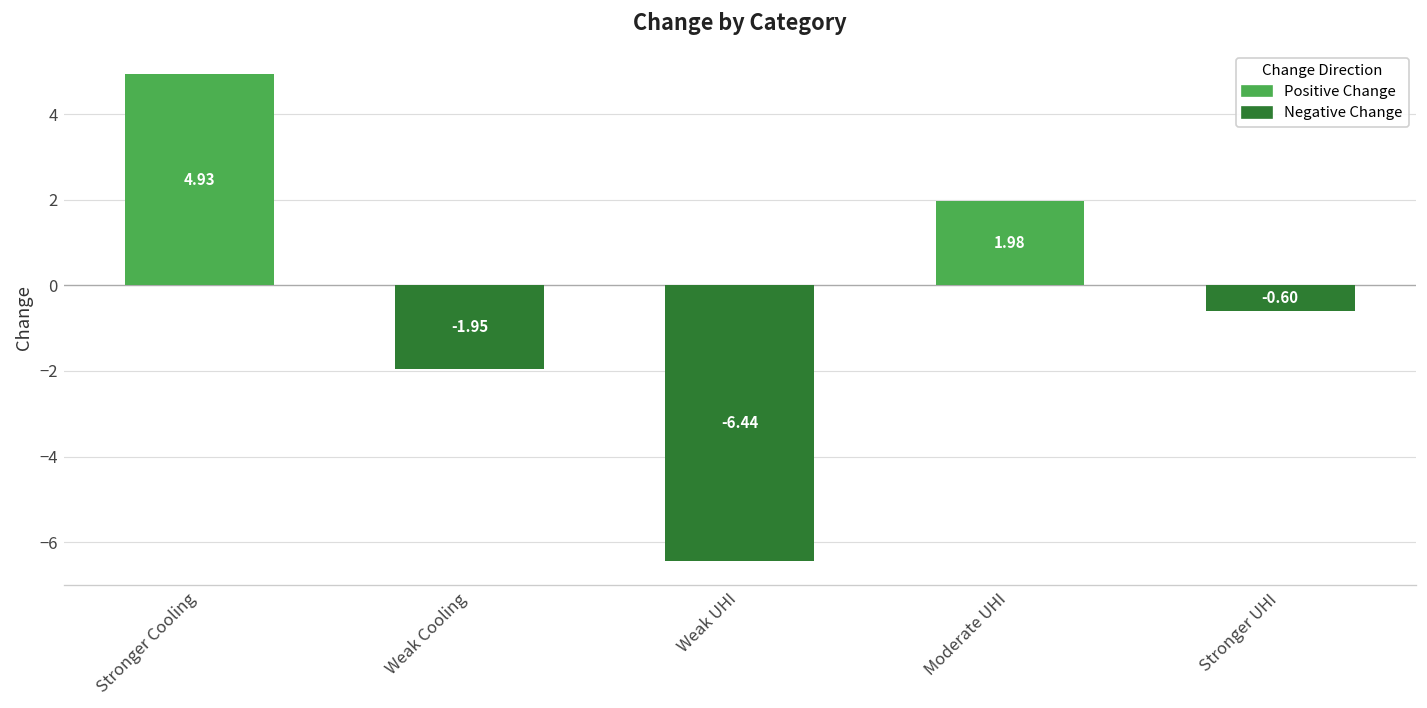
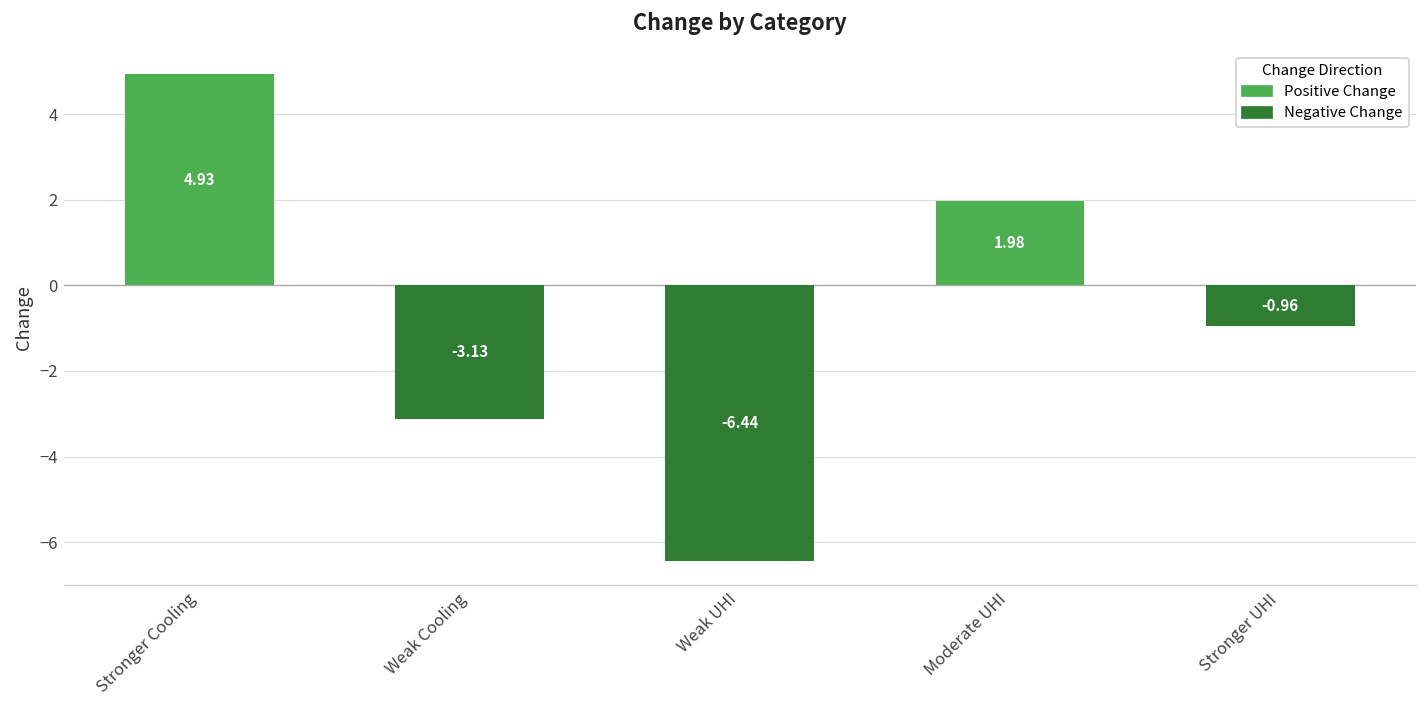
  {
    "Stronger Cooling": 4.93,
-   "Weak Cooling": -1.95,
+   "Weak Cooling": -3.13,
    "Weak UHI": -6.44,
    "Moderate UHI": 1.98,
-   "Stronger UHI": -0.60
+   "Stronger UHI": -0.96
  }
